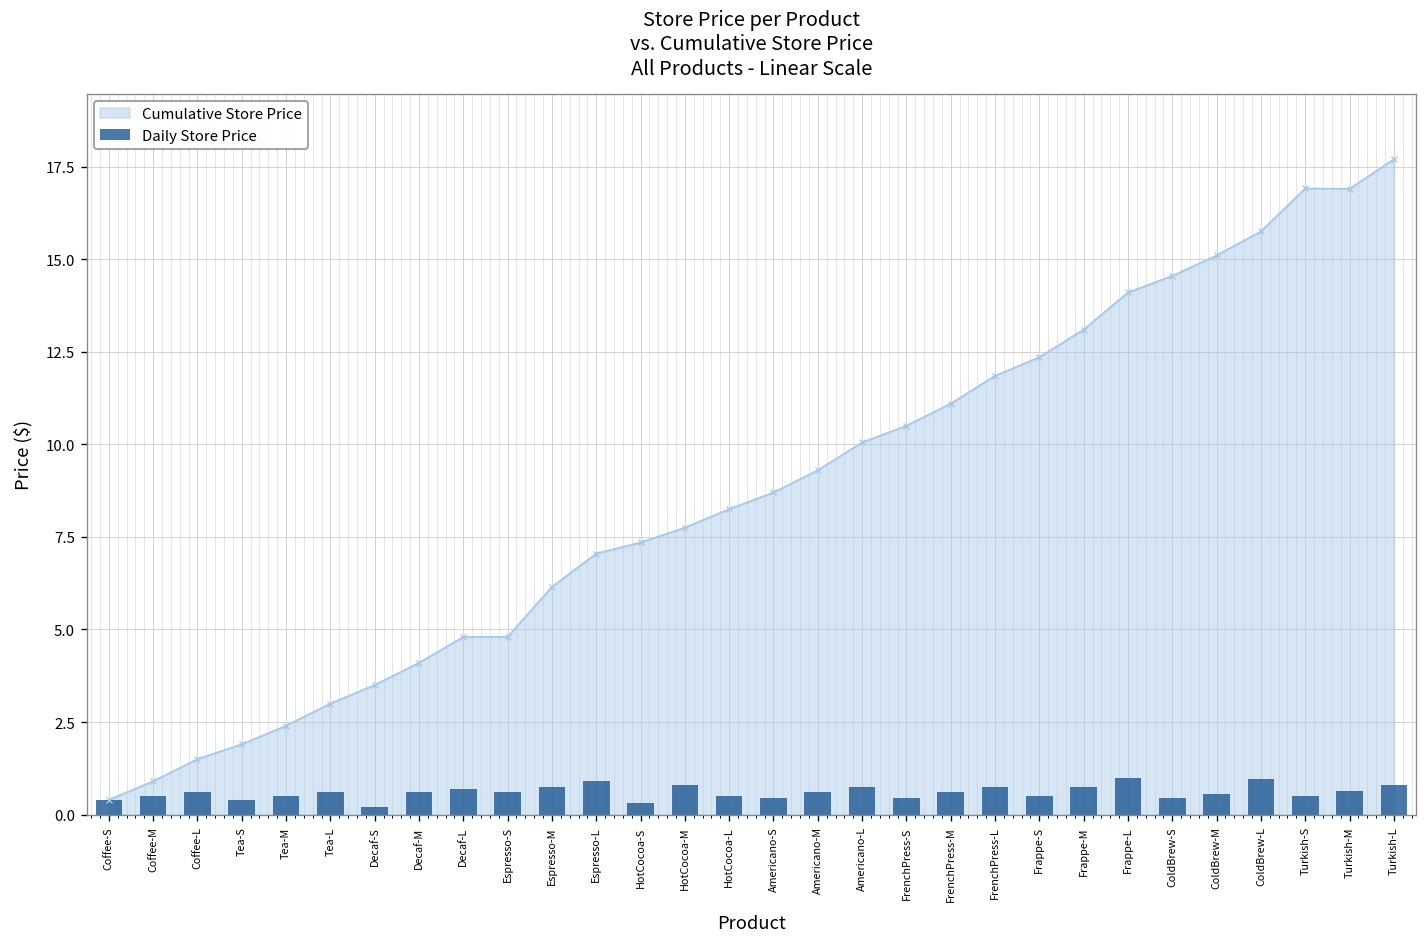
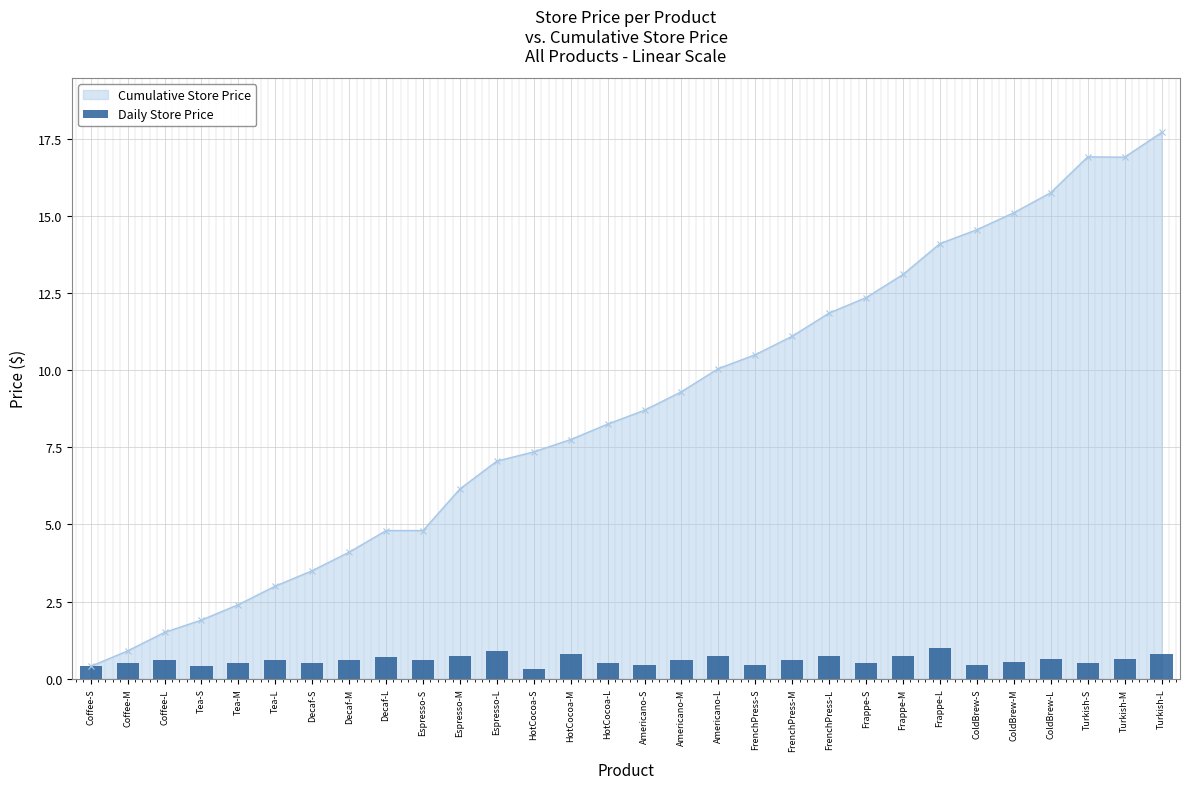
  {
    "Cumulative Store Price": {
      "Coffee-S": 0.4,
      "Coffee-M": 0.9,
      "Coffee-L": 1.5,
      "Tea-S": 1.9,
      "Tea-M": 2.4,
      "Tea-L": 3.0,
      "Decaf-S": 3.5,
      "Decaf-M": 4.1,
      "Decaf-L": 4.8,
      "Espresso-S": 4.8,
      "Espresso-M": 6.2,
      "Espresso-L": 7.1,
      "HotCocoa-S": 7.4,
      "HotCocoa-M": 7.8,
      "HotCocoa-L": 8.3,
      "Americano-S": 8.7,
      "Americano-M": 9.3,
      "Americano-L": 10.1,
      "FrenchPress-S": 10.5,
      "FrenchPress-M": 11.1,
      "FrenchPress-L": 11.9,
      "Frappe-S": 12.4,
      "Frappe-M": 13.1,
      "Frappe-L": 14.1,
      "ColdBrew-S": 14.6,
      "ColdBrew-M": 15.1,
      "ColdBrew-L": 15.8,
      "Turkish-S": 16.9,
      "Turkish-M": 16.9,
      "Turkish-L": 17.7
    },
    "Daily Store Price": {
      "Coffee-S": 0.4,
      "Coffee-M": 0.5,
      "Coffee-L": 0.6,
      "Tea-S": 0.4,
      "Tea-M": 0.5,
      "Tea-L": 0.6,
-     "Decaf-S": 0.2,
+     "Decaf-S": 0.5,
      "Decaf-M": 0.6,
      "Decaf-L": 0.7,
      "Espresso-S": 0.6,
      "Espresso-M": 0.8,
      "Espresso-L": 0.9,
      "HotCocoa-S": 0.3,
      "HotCocoa-M": 0.8,
      "HotCocoa-L": 0.5,
      "Americano-S": 0.5,
      "Americano-M": 0.6,
      "Americano-L": 0.8,
      "FrenchPress-S": 0.5,
      "FrenchPress-M": 0.6,
      "FrenchPress-L": 0.8,
      "Frappe-S": 0.5,
      "Frappe-M": 0.8,
      "Frappe-L": 1.0,
      "ColdBrew-S": 0.5,
      "ColdBrew-M": 0.6,
-     "ColdBrew-L": 1.0,
+     "ColdBrew-L": 0.7,
      "Turkish-S": 0.5,
      "Turkish-M": 0.7,
      "Turkish-L": 0.8
    }
  }
